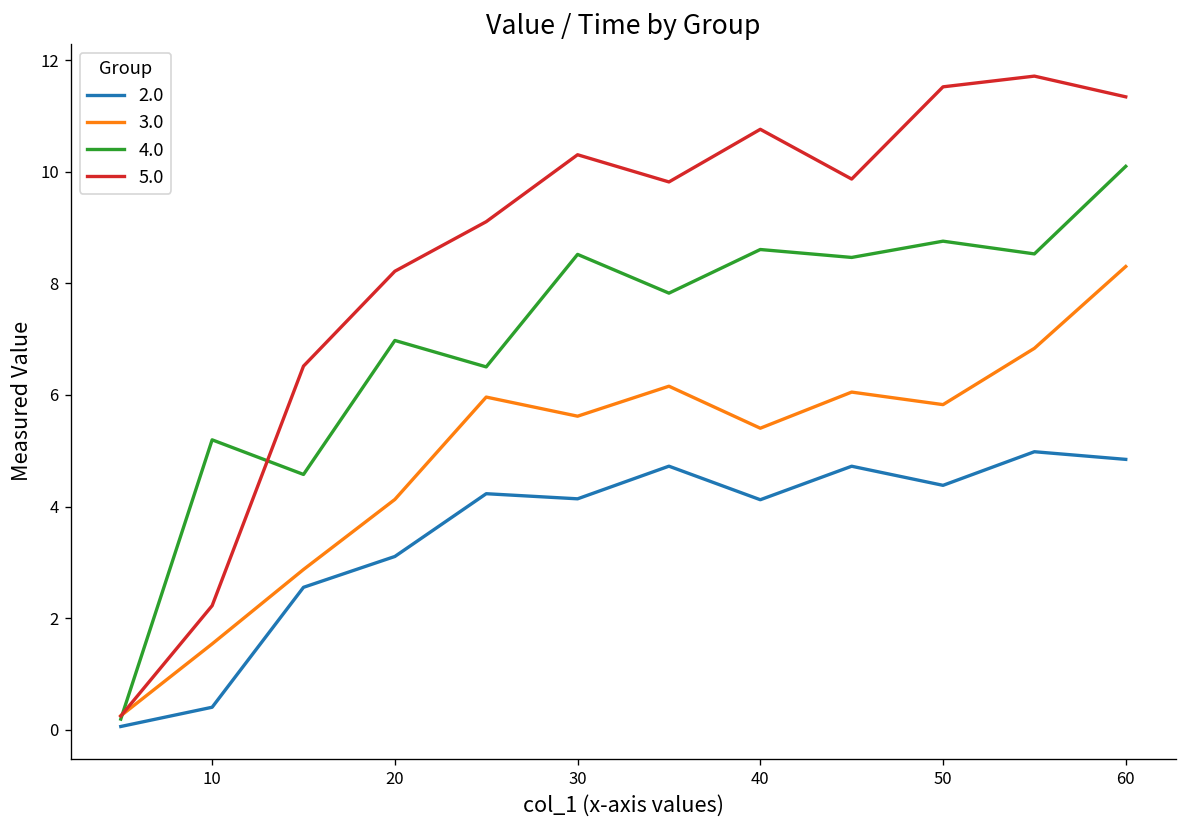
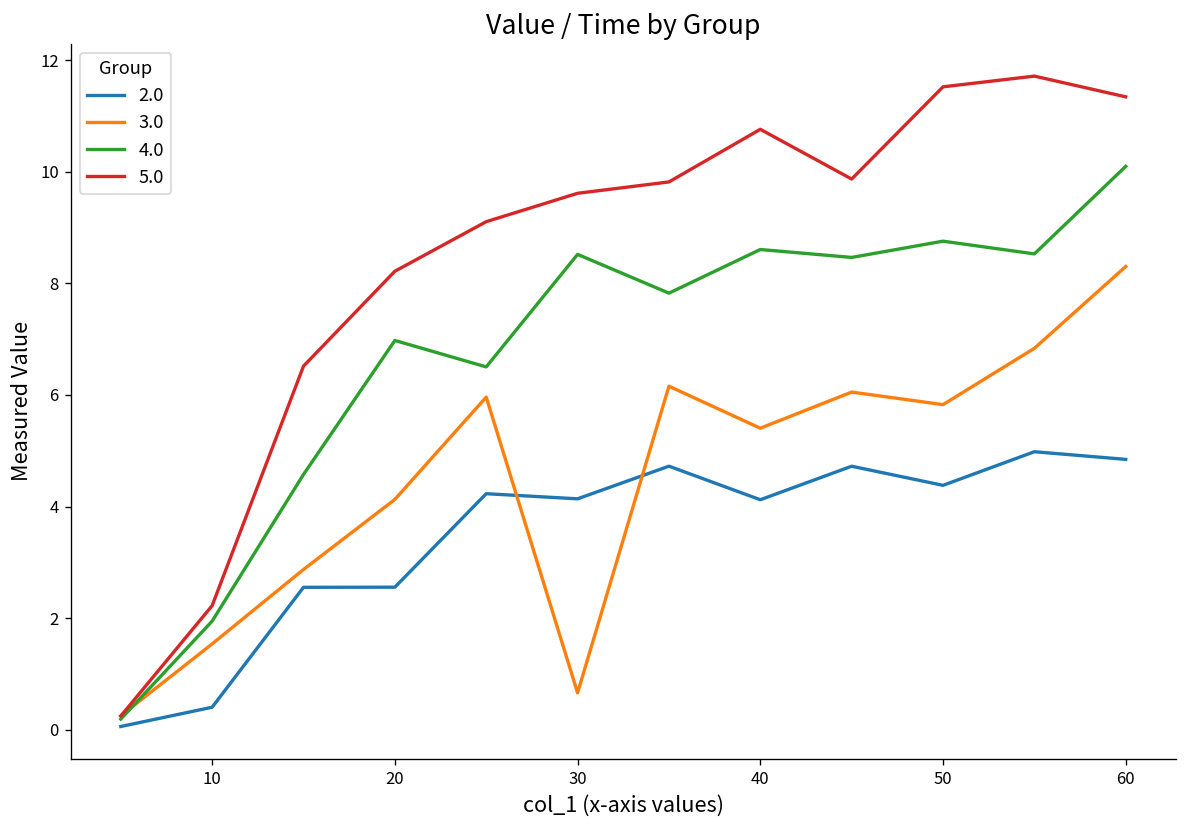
  {
    "2.0": {
      "10": 0.4,
-     "20": 3.1,
+     "20": 2.6,
      "30": 4.1,
      "40": 4.1,
      "50": 4.4,
      "60": 4.8
    },
    "3.0": {
      "10": 1.5,
      "20": 4.1,
-     "30": 5.6,
+     "30": 0.7,
      "40": 5.4,
      "50": 5.8,
      "60": 8.3
    },
    "4.0": {
-     "10": 5.2,
+     "10": 1.9,
      "20": 7.0,
      "30": 8.5,
      "40": 8.6,
      "50": 8.8,
      "60": 10.1
    },
    "5.0": {
      "10": 2.2,
      "20": 8.2,
-     "30": 10.3,
+     "30": 9.6,
      "40": 10.8,
      "50": 11.5,
      "60": 11.3
    }
  }
